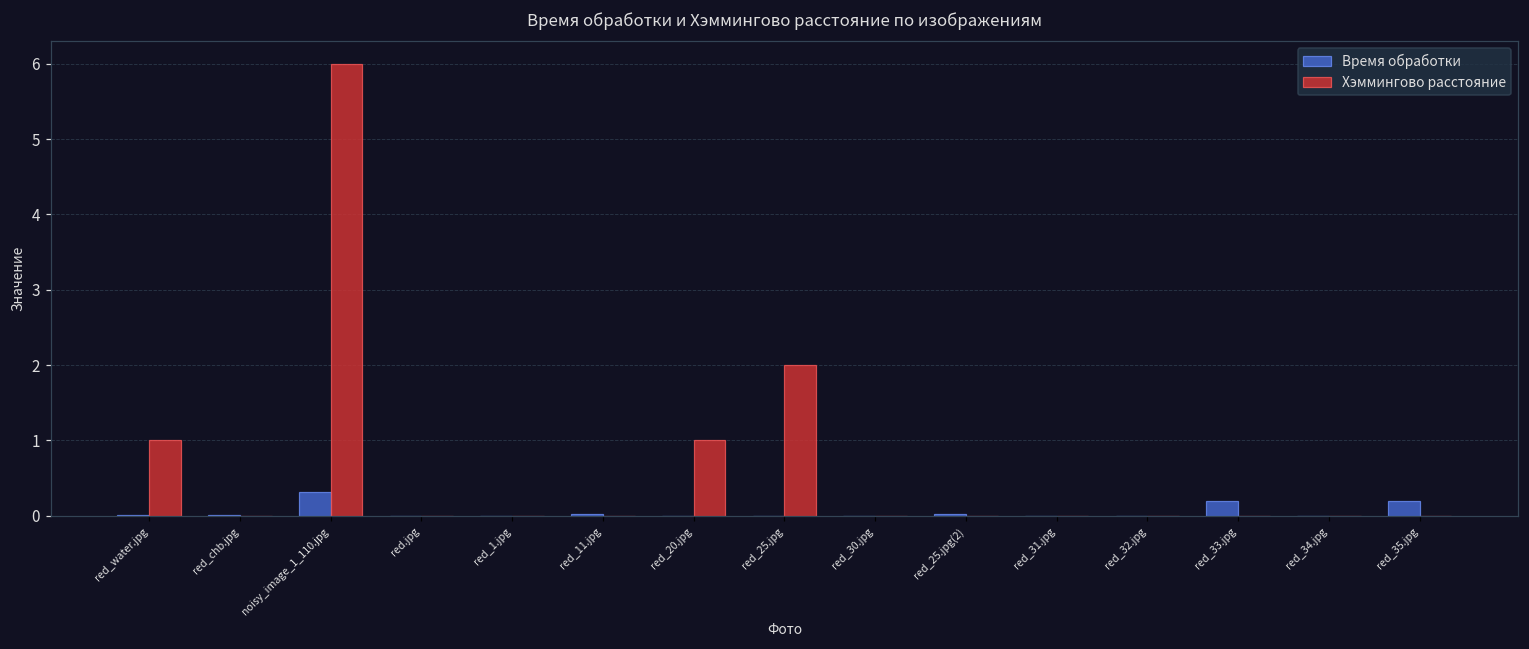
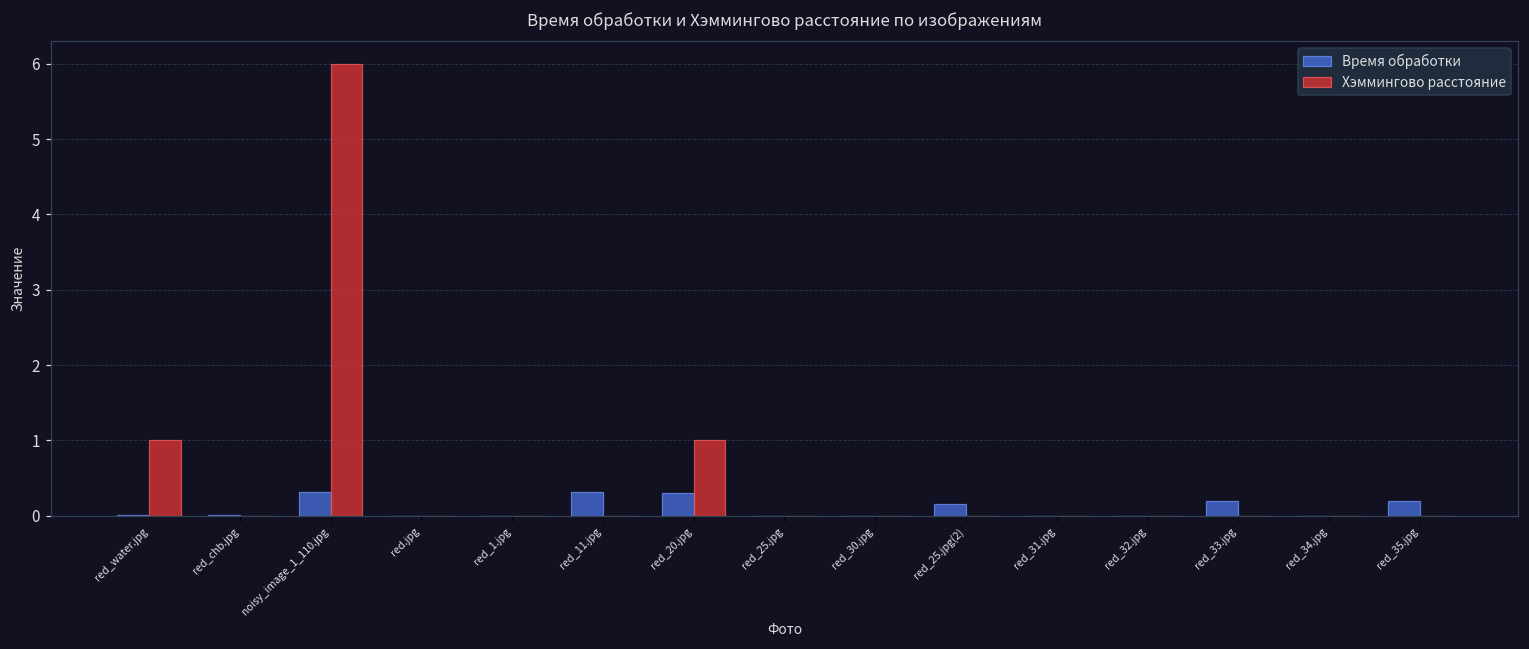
  {
    "Время обработки": {
      "noisy_image_1_110.jpg": 0.3,
      "red.jpg": 0.0,
      "red_1.jpg": 0.0,
-     "red_11.jpg": 0.0,
-     "red_20.jpg": 0.0,
+     "red_11.jpg": 0.3,
+     "red_20.jpg": 0.3,
      "red_25.jpg": 0.0,
      "red_30.jpg": 0.0,
-     "red_25.jpg(2)": 0.0,
+     "red_25.jpg(2)": 0.1,
      "red_31.jpg": 0.0,
      "red_32.jpg": 0.0,
      "red_33.jpg": 0.2,
      "red_34.jpg": 0.0,
      "red_35.jpg": 0.2
    },
    "Хэммингово расстояние": {
      "red_water.jpg": 1,
      "red_chb.jpg": 0,
      "noisy_image_1_110.jpg": 6,
      "red.jpg": 0,
      "red_1.jpg": 0,
      "red_11.jpg": 0,
      "red_20.jpg": 1,
-     "red_25.jpg": 2,
+     "red_25.jpg": 0,
      "red_30.jpg": 0,
      "red_25.jpg(2)": 0,
      "red_31.jpg": 0,
      "red_32.jpg": 0,
      "red_33.jpg": 0,
      "red_34.jpg": 0,
      "red_35.jpg": 0
    }
  }
